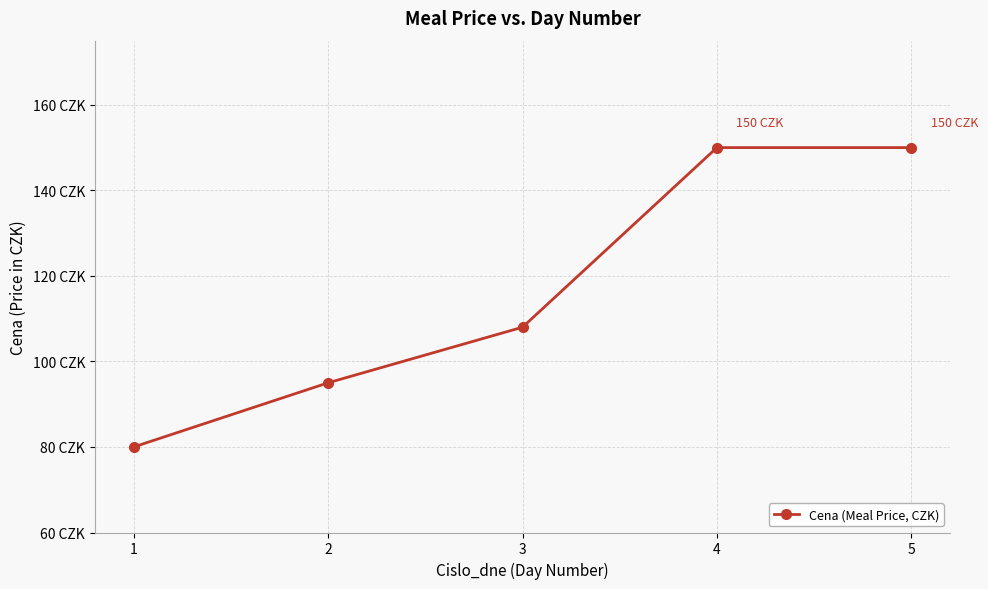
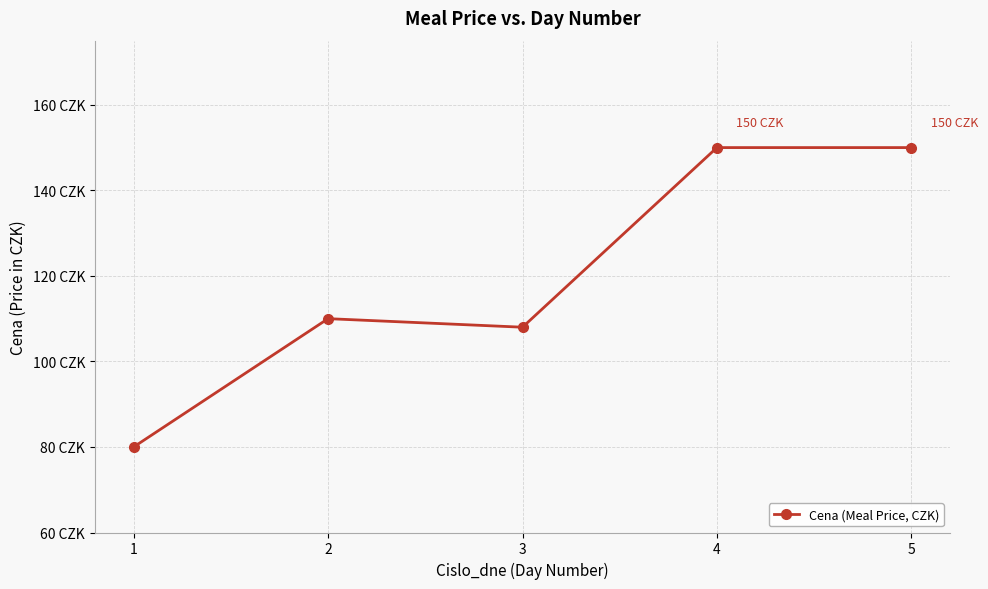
  {
    "1": "80 CZK",
-   "2": "95 CZK",
+   "2": "110 CZK",
    "3": "108 CZK",
    "4": "150 CZK",
    "5": "150 CZK"
  }
